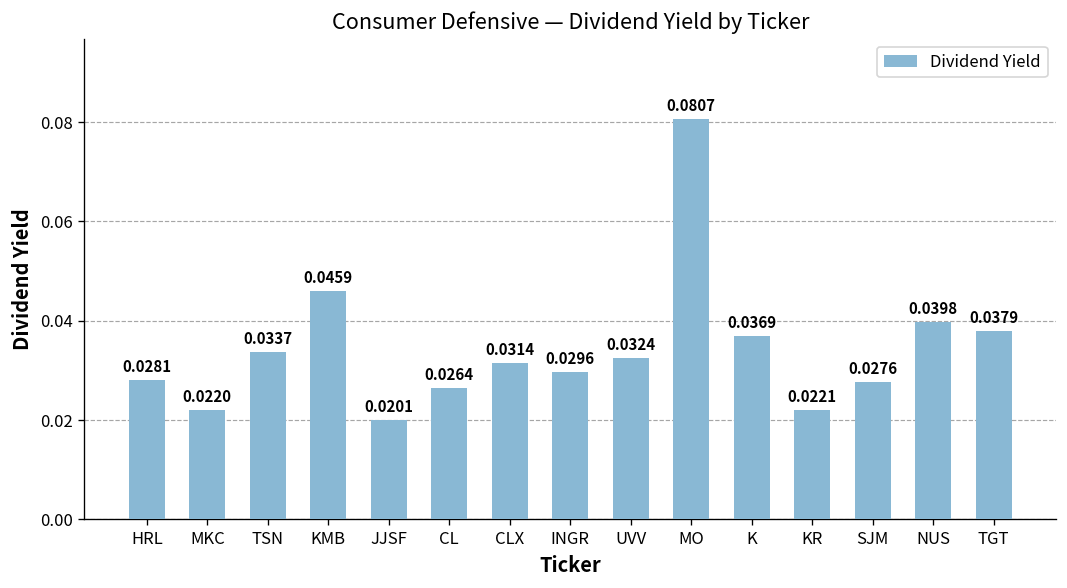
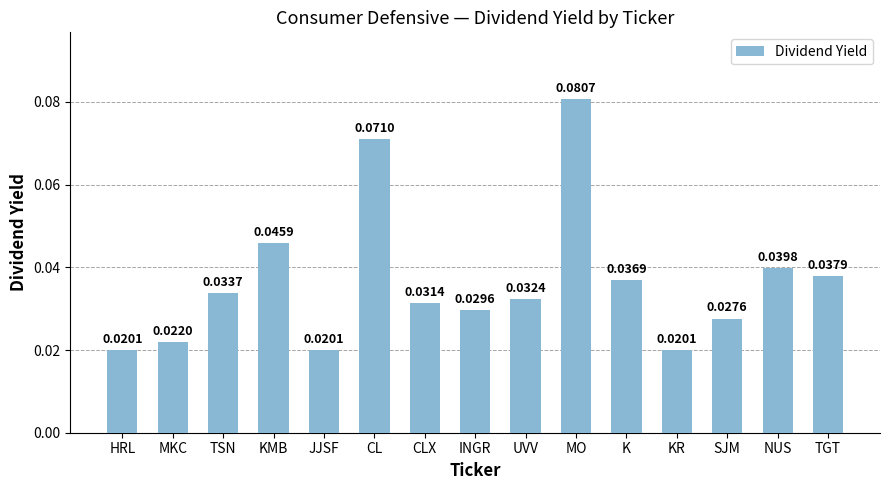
  {
-   "HRL": 0.0281,
+   "HRL": 0.0201,
    "MKC": 0.0220,
    "TSN": 0.0337,
    "KMB": 0.0459,
    "JJSF": 0.0201,
-   "CL": 0.0264,
+   "CL": 0.0710,
    "CLX": 0.0314,
    "INGR": 0.0296,
    "UVV": 0.0324,
    "MO": 0.0807,
    "K": 0.0369,
-   "KR": 0.0221,
+   "KR": 0.0201,
    "SJM": 0.0276,
    "NUS": 0.0398,
    "TGT": 0.0379
  }
